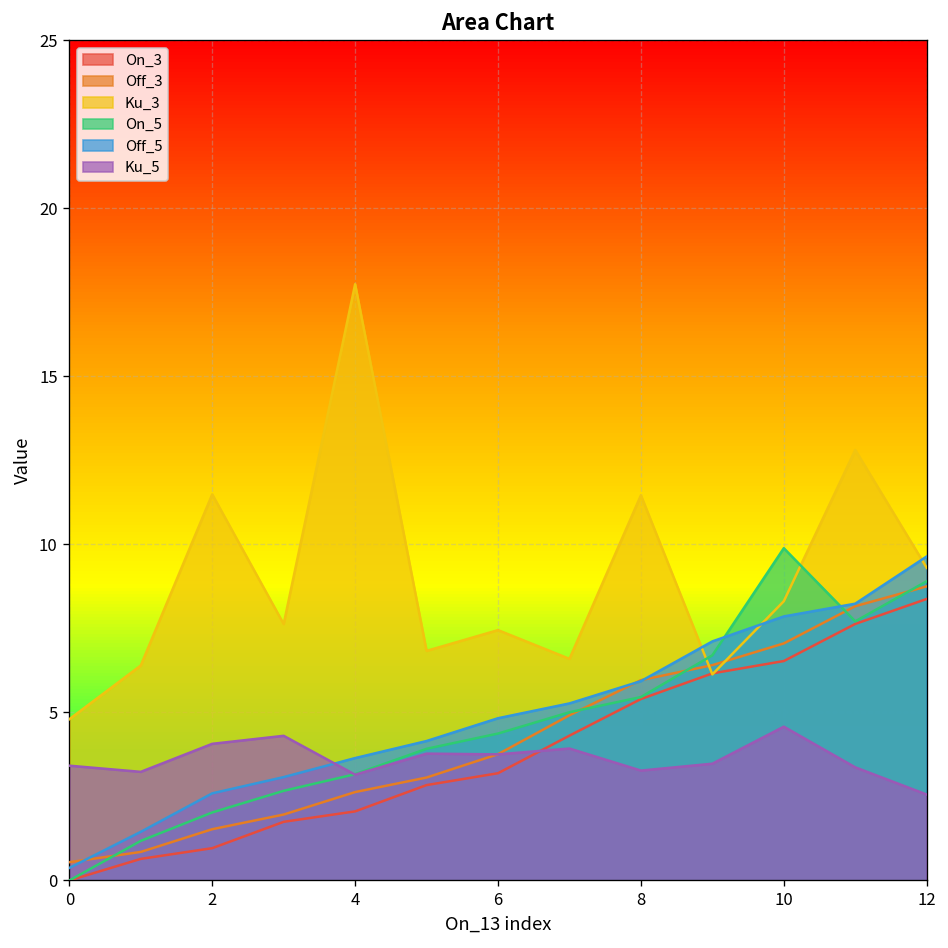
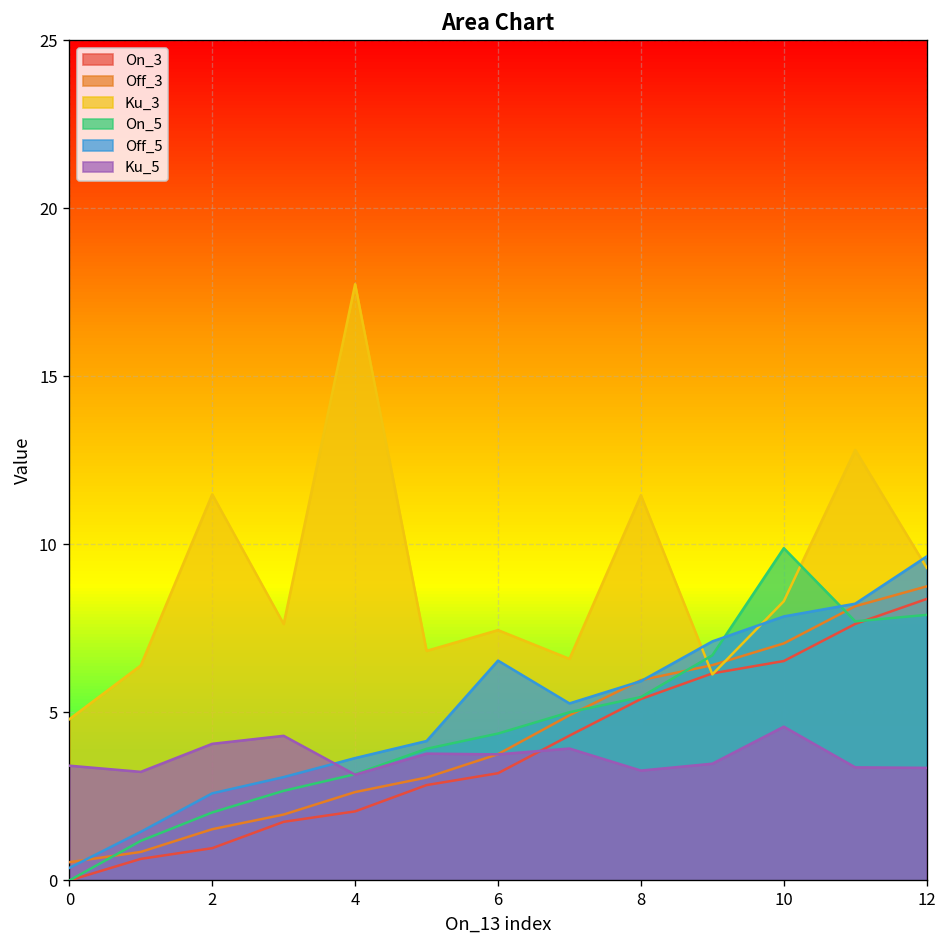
  {
    "Ku_3": {
      "0": 4.8,
      "2": 11.5,
      "4": 17.7,
      "6": 7.4,
      "8": 11.5,
      "10": 8.3,
      "12": 9.3
    },
    "On_5": {
      "2": 2.0,
      "6": 4.4,
      "10": 9.9,
-     "12": 8.9
+     "12": 7.9
    },
    "Off_5": {
      "0": 0.4,
      "2": 2.6,
      "4": 3.6,
-     "6": 4.8,
+     "6": 6.5,
      "10": 7.9,
      "12": 9.6
    },
    "Ku_5": {
      "0": 3.4,
      "2": 4.1,
      "8": 3.3,
      "10": 4.6,
-     "12": 2.6
+     "12": 3.3
    }
  }
